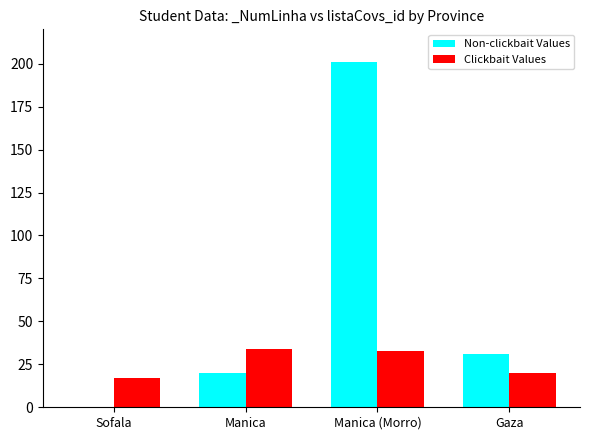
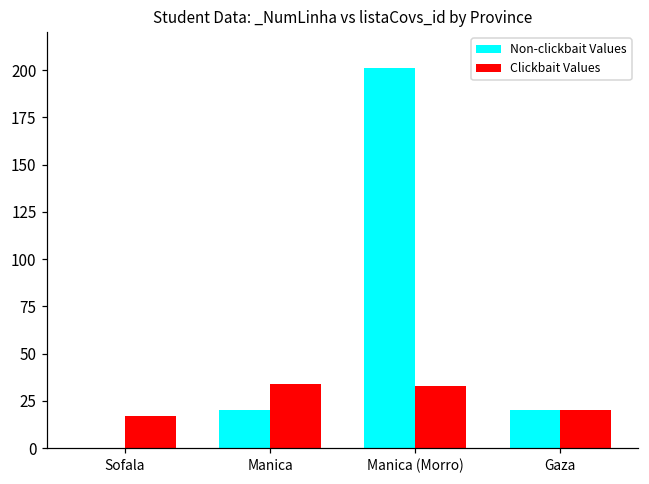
  {
    "Non-clickbait Values": {
      "Sofala": 0,
      "Manica": 20,
      "Manica (Morro)": 201,
-     "Gaza": 31
+     "Gaza": 20
    },
    "Clickbait Values": {
      "Sofala": 17,
      "Manica": 34,
      "Manica (Morro)": 33,
      "Gaza": 20
    }
  }
